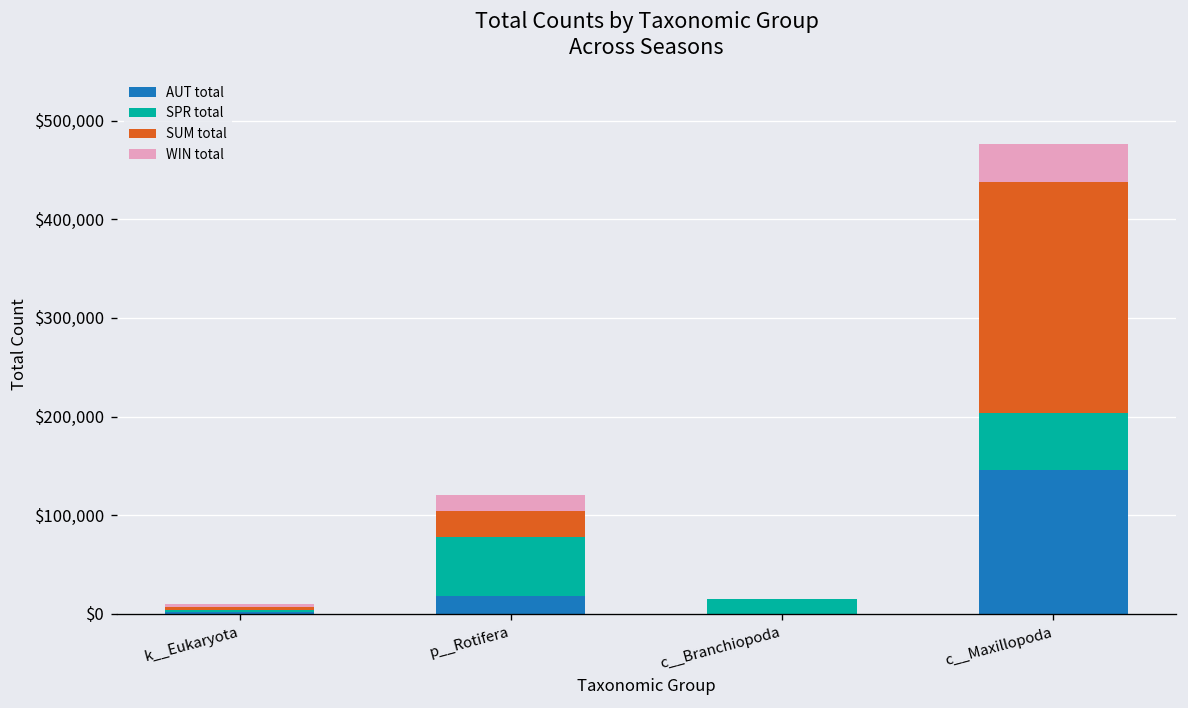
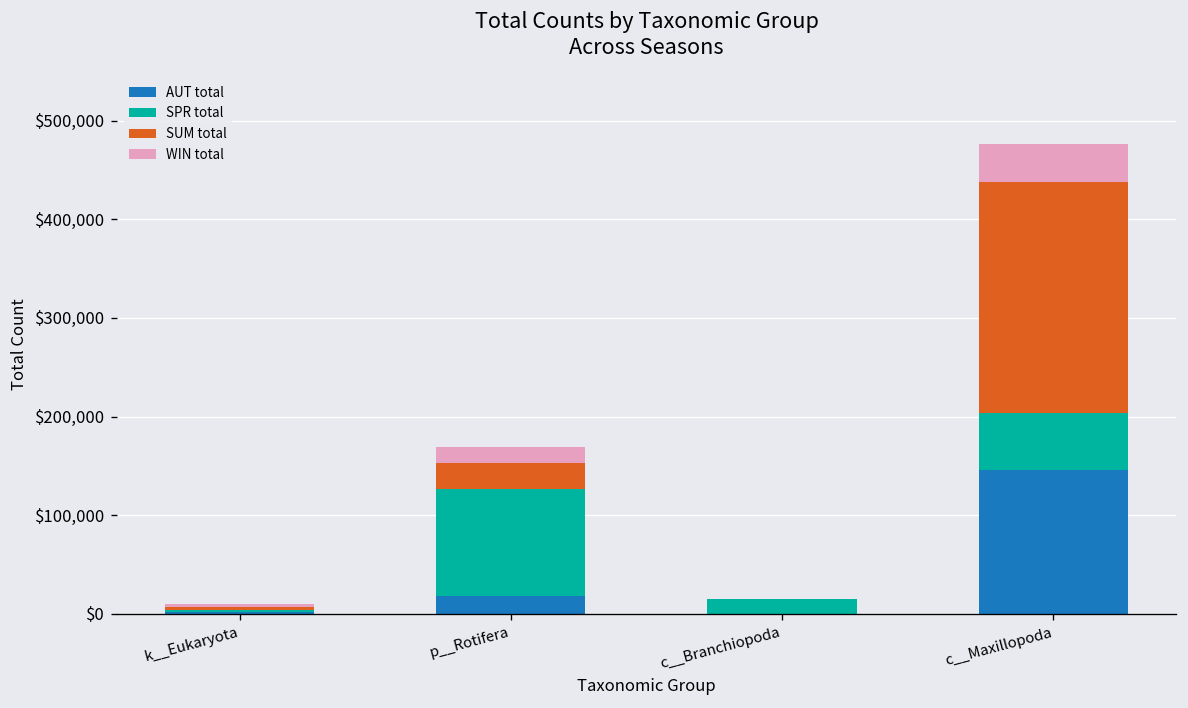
  {
    "AUT total": {
      "p__Rotifera": "$20,000",
      "c__Maxillopoda": "$150,000"
    },
    "SPR total": {
-     "p__Rotifera": "$60,000",
+     "p__Rotifera": "$110,000",
      "c__Branchiopoda": "$20,000",
      "c__Maxillopoda": "$60,000"
    },
    "SUM total": {
      "k__Eukaryota": "$0",
      "p__Rotifera": "$30,000",
      "c__Branchiopoda": "$0",
      "c__Maxillopoda": "$230,000"
    },
    "WIN total": {
      "p__Rotifera": "$20,000",
      "c__Branchiopoda": "$0",
      "c__Maxillopoda": "$40,000"
    }
  }
